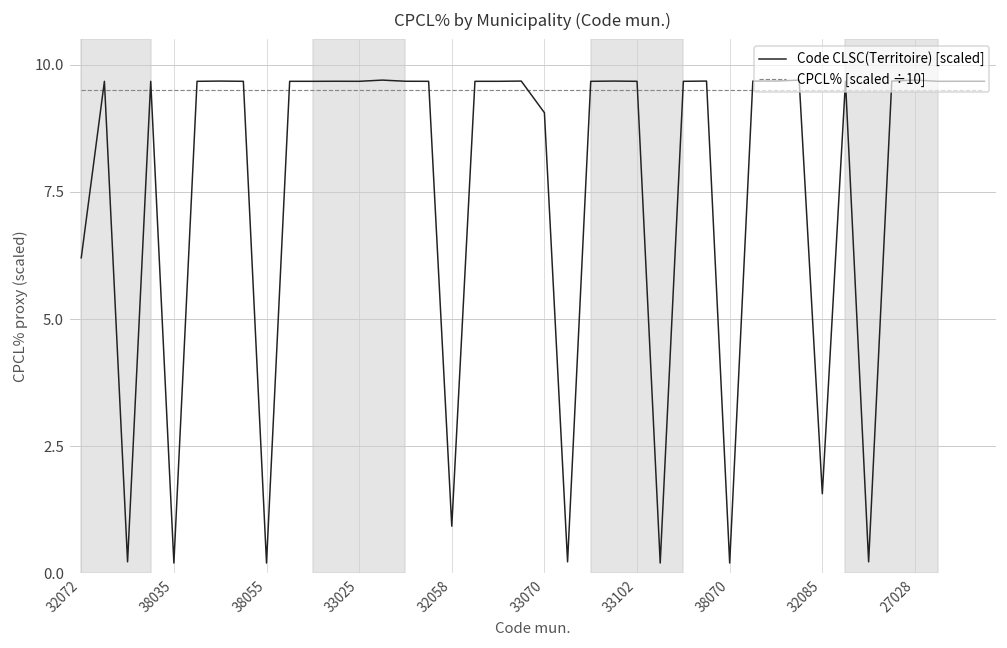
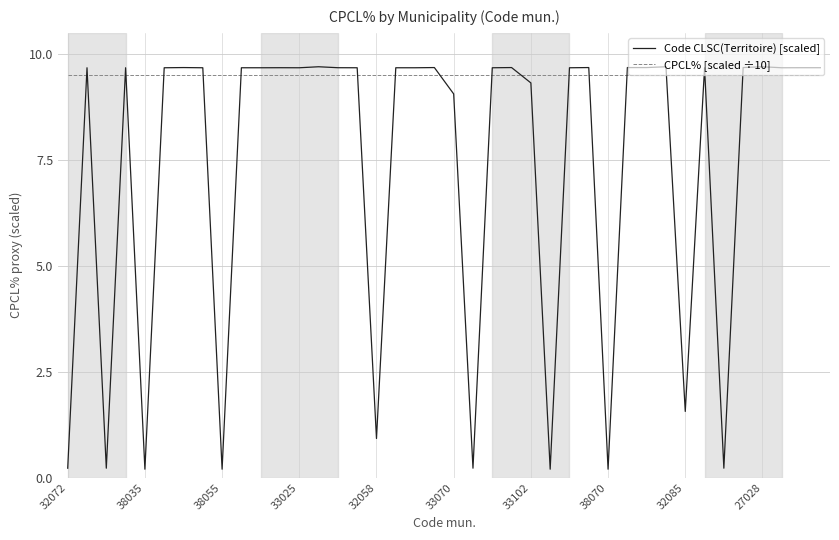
  {
    "Code CLSC(Territoire) [scaled]": {
-     "32072": 6.2,
+     "32072": 0.2,
      "38035": 0.2,
      "38055": 0.2,
      "32058": 0.9,
      "33070": 9.1,
-     "33102": 9.7,
+     "33102": 9.3,
      "38070": 0.2,
      "32085": 1.6
    },
    "CPCL% [scaled ÷10]": {
      "32072": 9.5,
      "38035": 9.5,
      "38055": 9.5,
      "32058": 9.5,
      "33070": 9.5,
      "33102": 9.5,
      "38070": 9.5
    }
  }
